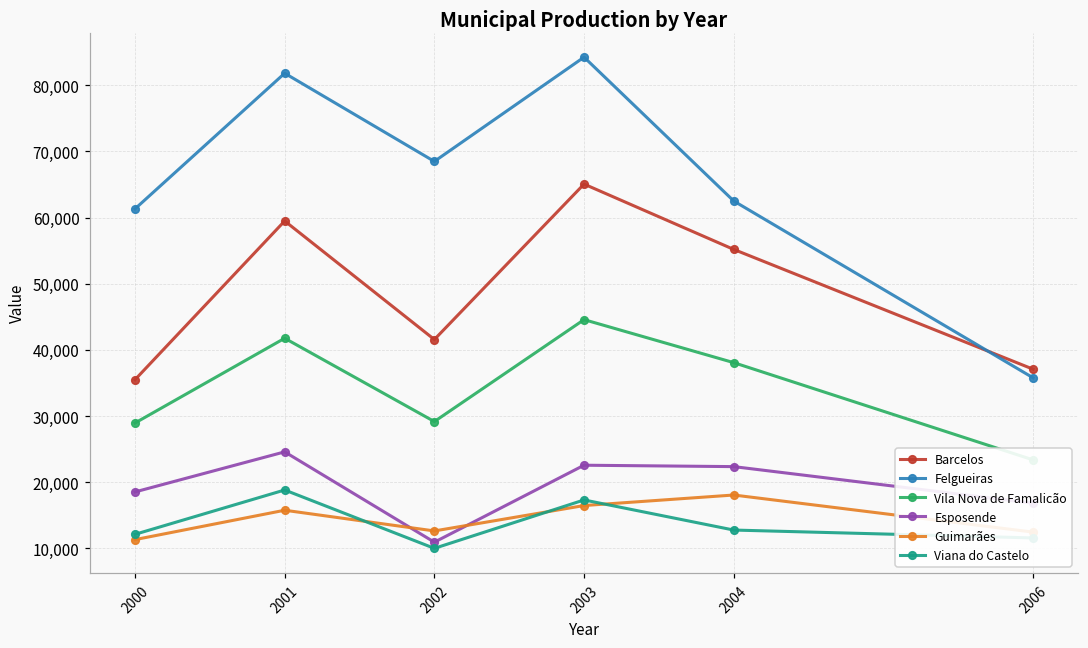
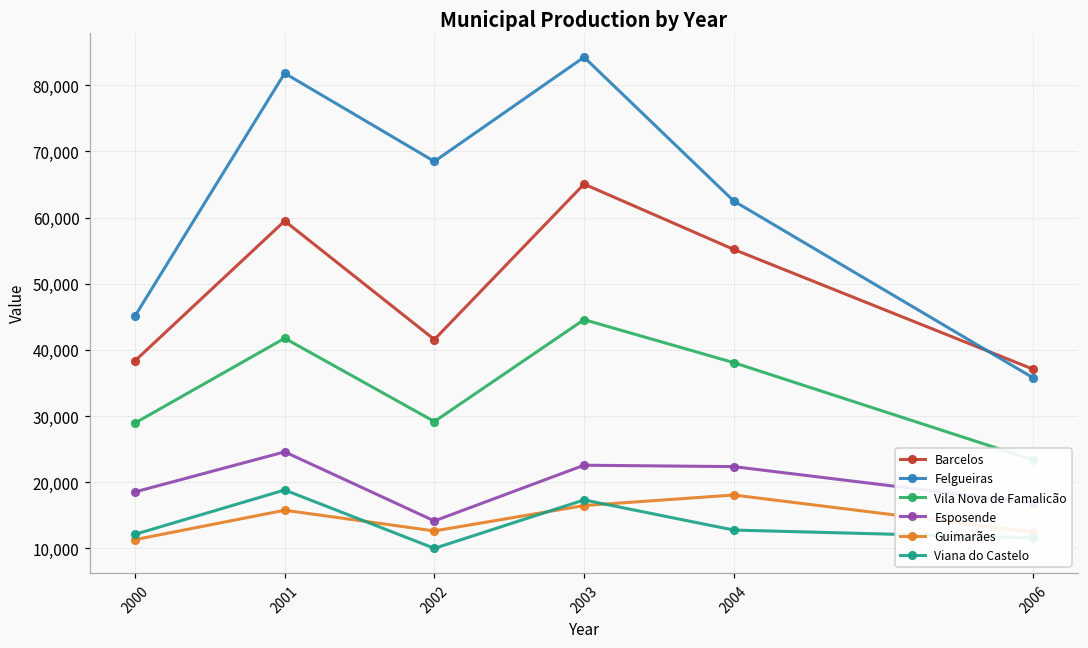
  {
    "Barcelos": {
-     "2000": "35,000",
+     "2000": "38,000",
      "2001": "59,000",
      "2002": "42,000",
      "2003": "65,000",
      "2004": "55,000",
      "2006": "37,000"
    },
    "Felgueiras": {
-     "2000": "61,000",
+     "2000": "45,000",
      "2001": "82,000",
      "2002": "68,000",
      "2003": "84,000",
      "2004": "62,000",
      "2006": "36,000"
    },
    "Esposende": {
      "2000": "19,000",
      "2001": "25,000",
-     "2002": "11,000",
+     "2002": "14,000",
      "2003": "23,000",
      "2004": "22,000"
    },
    "Guimarães": {
      "2000": "11,000",
      "2001": "16,000",
      "2002": "13,000",
      "2003": "16,000",
      "2004": "18,000"
    }
  }
